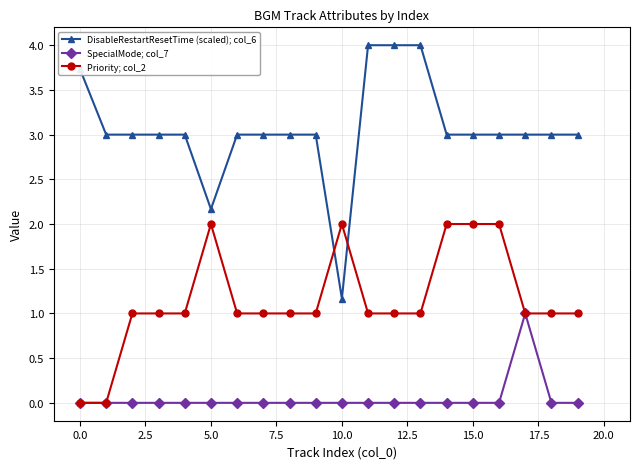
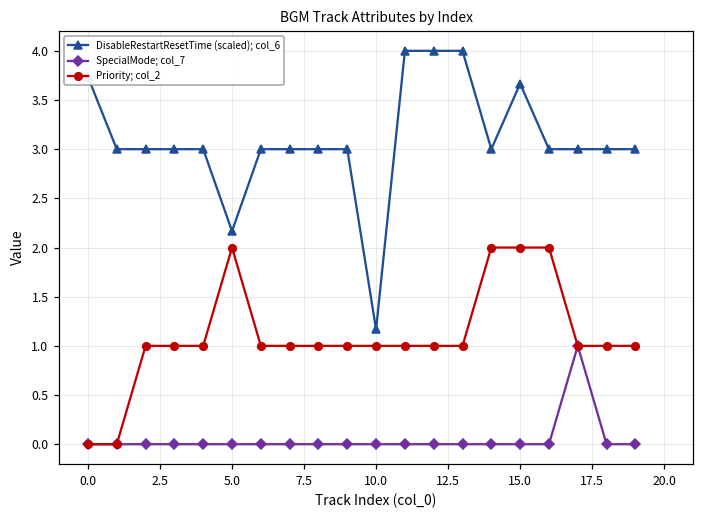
  {
    "DisableRestartResetTime (scaled); col_6": {
      "5.0": 2.2,
      "10.0": 1.2,
-     "15.0": 3.0
+     "15.0": 3.7
    },
    "SpecialMode; col_7": {
      "5.0": 0.0,
      "10.0": 0.0,
      "15.0": 0.0
    },
    "Priority; col_2": {
      "5.0": 2,
-     "10.0": 2,
+     "10.0": 1,
      "15.0": 2
    }
  }
